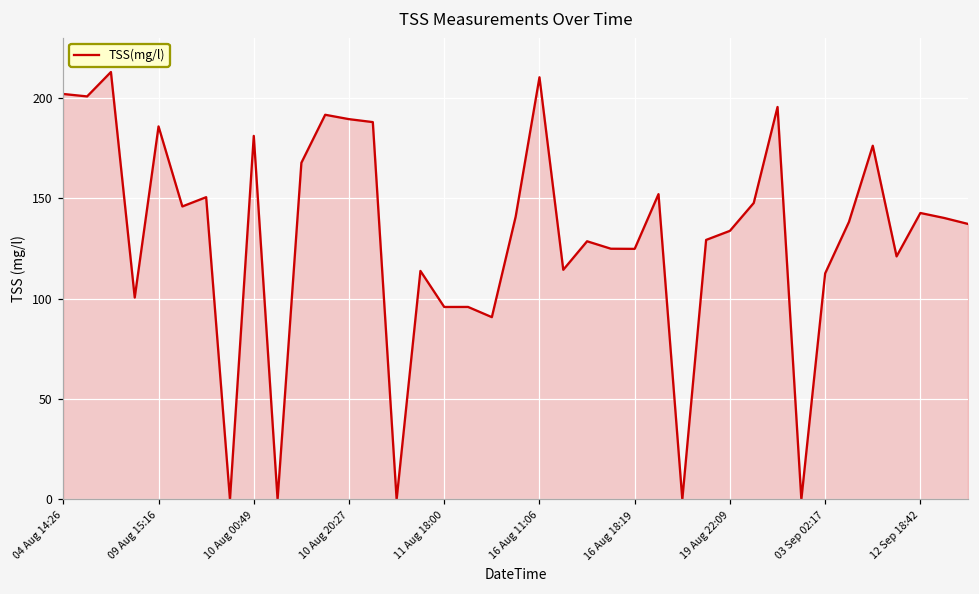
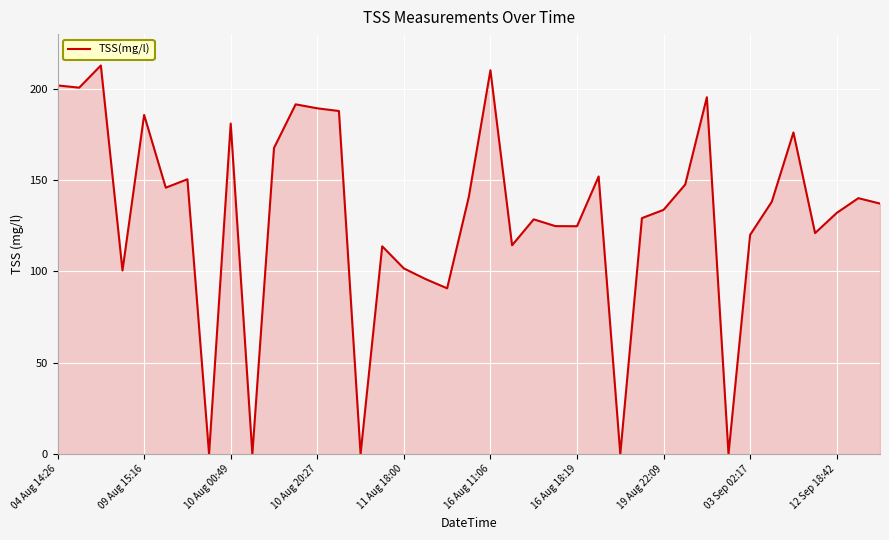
  {
    "04 Aug 14:26": 202,
    "09 Aug 15:16": 186,
    "10 Aug 00:49": 181,
    "10 Aug 20:27": 189,
-   "11 Aug 18:00": 96,
+   "11 Aug 18:00": 102,
    "16 Aug 11:06": 210,
    "16 Aug 18:19": 125,
    "19 Aug 22:09": 134,
-   "03 Sep 02:17": 113,
-   "12 Sep 18:42": 143
+   "03 Sep 02:17": 120,
+   "12 Sep 18:42": 132
  }
